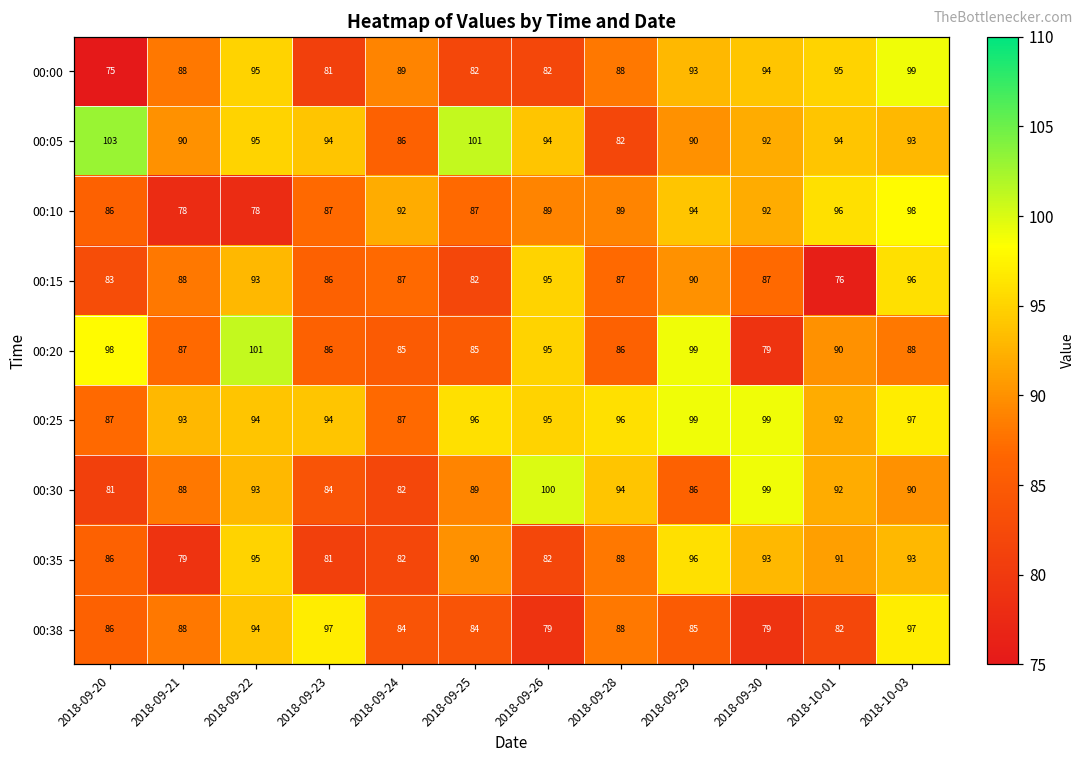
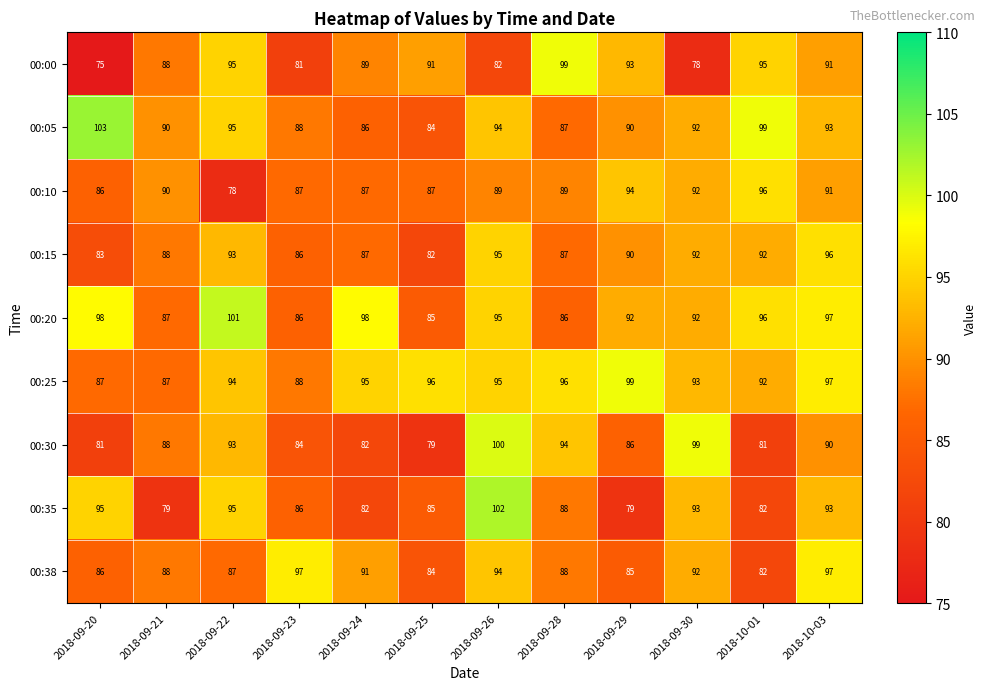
  {
    "00:00": {
      "2018-09-20": 75,
      "2018-09-21": 88,
      "2018-09-22": 95,
      "2018-09-23": 81,
      "2018-09-24": 89,
-     "2018-09-25": 82,
+     "2018-09-25": 91,
      "2018-09-26": 82,
-     "2018-09-28": 88,
+     "2018-09-28": 99,
      "2018-09-29": 93,
-     "2018-09-30": 94,
+     "2018-09-30": 78,
      "2018-10-01": 95,
-     "2018-10-03": 99
+     "2018-10-03": 91
    },
    "00:05": {
      "2018-09-20": 103,
      "2018-09-21": 90,
      "2018-09-22": 95,
-     "2018-09-23": 94,
+     "2018-09-23": 88,
      "2018-09-24": 86,
-     "2018-09-25": 101,
+     "2018-09-25": 84,
      "2018-09-26": 94,
-     "2018-09-28": 82,
+     "2018-09-28": 87,
      "2018-09-29": 90,
      "2018-09-30": 92,
-     "2018-10-01": 94,
+     "2018-10-01": 99,
      "2018-10-03": 93
    },
    "00:10": {
      "2018-09-20": 86,
-     "2018-09-21": 78,
+     "2018-09-21": 90,
      "2018-09-22": 78,
      "2018-09-23": 87,
-     "2018-09-24": 92,
+     "2018-09-24": 87,
      "2018-09-25": 87,
      "2018-09-26": 89,
      "2018-09-28": 89,
      "2018-09-29": 94,
      "2018-09-30": 92,
      "2018-10-01": 96,
-     "2018-10-03": 98
+     "2018-10-03": 91
    },
    "00:15": {
      "2018-09-20": 83,
      "2018-09-21": 88,
      "2018-09-22": 93,
      "2018-09-23": 86,
      "2018-09-24": 87,
      "2018-09-25": 82,
      "2018-09-26": 95,
      "2018-09-28": 87,
      "2018-09-29": 90,
-     "2018-09-30": 87,
-     "2018-10-01": 76,
+     "2018-09-30": 92,
+     "2018-10-01": 92,
      "2018-10-03": 96
    },
    "00:20": {
      "2018-09-20": 98,
      "2018-09-21": 87,
      "2018-09-22": 101,
      "2018-09-23": 86,
-     "2018-09-24": 85,
+     "2018-09-24": 98,
      "2018-09-25": 85,
      "2018-09-26": 95,
      "2018-09-28": 86,
-     "2018-09-29": 99,
-     "2018-09-30": 79,
-     "2018-10-01": 90,
-     "2018-10-03": 88
+     "2018-09-29": 92,
+     "2018-09-30": 92,
+     "2018-10-01": 96,
+     "2018-10-03": 97
    },
    "00:25": {
      "2018-09-20": 87,
-     "2018-09-21": 93,
+     "2018-09-21": 87,
      "2018-09-22": 94,
-     "2018-09-23": 94,
-     "2018-09-24": 87,
+     "2018-09-23": 88,
+     "2018-09-24": 95,
      "2018-09-25": 96,
      "2018-09-26": 95,
      "2018-09-28": 96,
      "2018-09-29": 99,
-     "2018-09-30": 99,
+     "2018-09-30": 93,
      "2018-10-01": 92,
      "2018-10-03": 97
    },
    "00:30": {
      "2018-09-20": 81,
      "2018-09-21": 88,
      "2018-09-22": 93,
      "2018-09-23": 84,
      "2018-09-24": 82,
-     "2018-09-25": 89,
+     "2018-09-25": 79,
      "2018-09-26": 100,
      "2018-09-28": 94,
      "2018-09-29": 86,
      "2018-09-30": 99,
-     "2018-10-01": 92,
+     "2018-10-01": 81,
      "2018-10-03": 90
    },
    "00:35": {
-     "2018-09-20": 86,
+     "2018-09-20": 95,
      "2018-09-21": 79,
      "2018-09-22": 95,
-     "2018-09-23": 81,
+     "2018-09-23": 86,
      "2018-09-24": 82,
-     "2018-09-25": 90,
-     "2018-09-26": 82,
+     "2018-09-25": 85,
+     "2018-09-26": 102,
      "2018-09-28": 88,
-     "2018-09-29": 96,
+     "2018-09-29": 79,
      "2018-09-30": 93,
-     "2018-10-01": 91,
+     "2018-10-01": 82,
      "2018-10-03": 93
    },
    "00:38": {
      "2018-09-20": 86,
      "2018-09-21": 88,
-     "2018-09-22": 94,
+     "2018-09-22": 87,
      "2018-09-23": 97,
-     "2018-09-24": 84,
+     "2018-09-24": 91,
      "2018-09-25": 84,
-     "2018-09-26": 79,
+     "2018-09-26": 94,
      "2018-09-28": 88,
      "2018-09-29": 85,
-     "2018-09-30": 79,
+     "2018-09-30": 92,
      "2018-10-01": 82,
      "2018-10-03": 97
    }
  }
